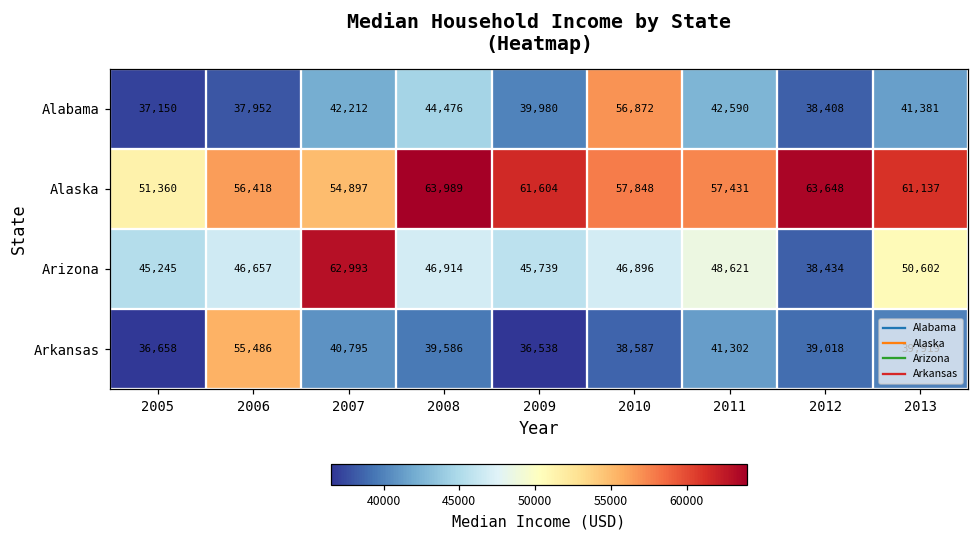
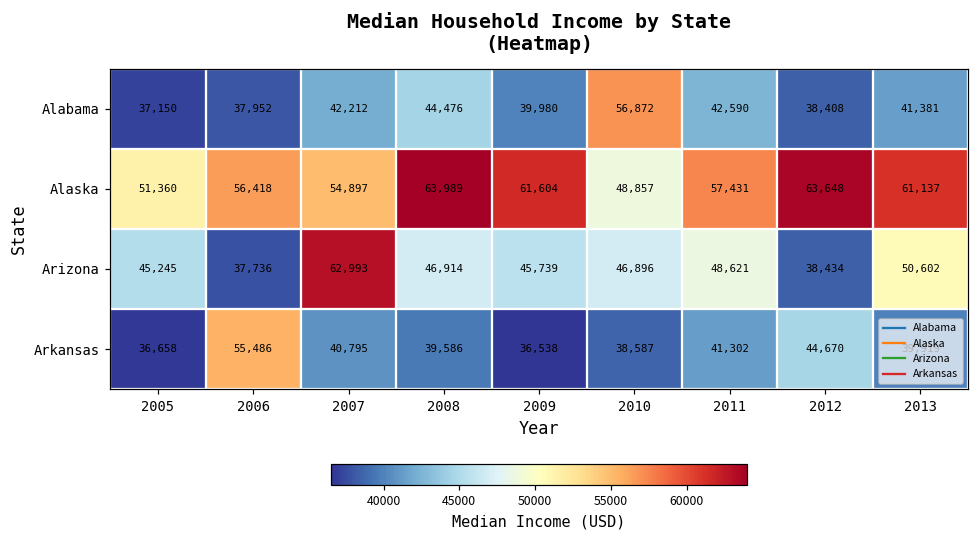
  {
    "Alabama": {
      "2005": "37,150",
      "2006": "37,952",
      "2007": "42,212",
      "2008": "44,476",
      "2009": "39,980",
      "2010": "56,872",
      "2011": "42,590",
      "2012": "38,408",
      "2013": "41,381"
    },
    "Alaska": {
      "2005": "51,360",
      "2006": "56,418",
      "2007": "54,897",
      "2008": "63,989",
      "2009": "61,604",
-     "2010": "57,848",
+     "2010": "48,857",
      "2011": "57,431",
      "2012": "63,648",
      "2013": "61,137"
    },
    "Arizona": {
      "2005": "45,245",
-     "2006": "46,657",
+     "2006": "37,736",
      "2007": "62,993",
      "2008": "46,914",
      "2009": "45,739",
      "2010": "46,896",
      "2011": "48,621",
      "2012": "38,434",
      "2013": "50,602"
    },
    "Arkansas": {
      "2005": "36,658",
      "2006": "55,486",
      "2007": "40,795",
      "2008": "39,586",
      "2009": "36,538",
      "2010": "38,587",
      "2011": "41,302",
-     "2012": "39,018"
+     "2012": "44,670"
    }
  }
